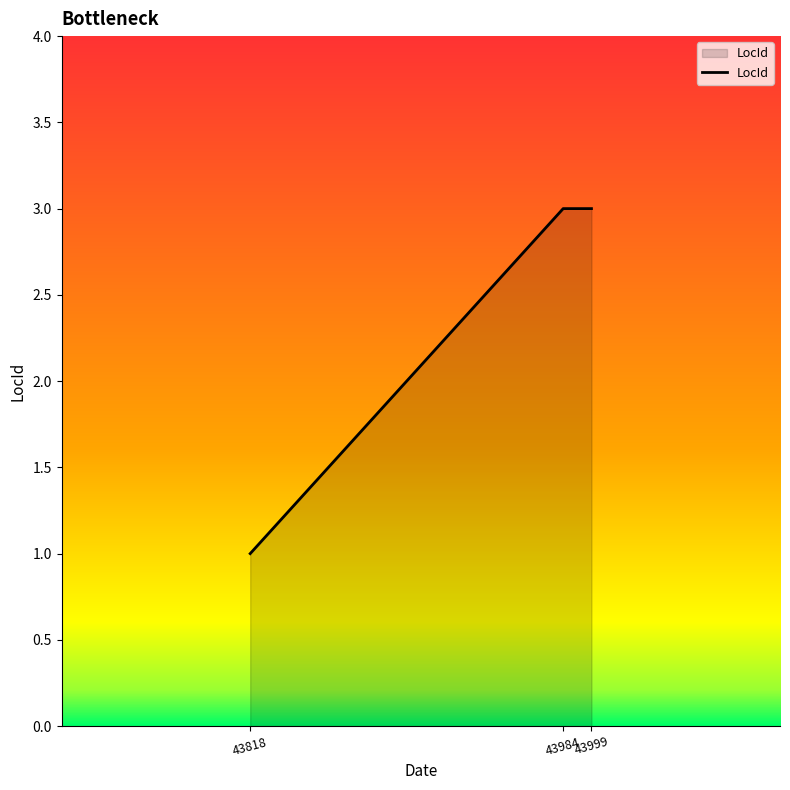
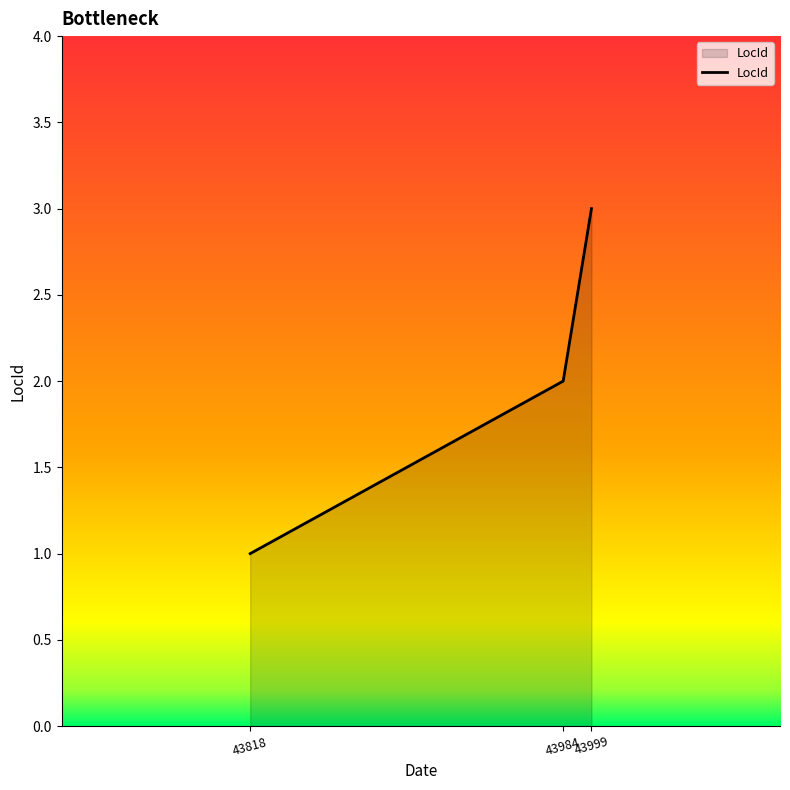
  {
    "43818": 1,
-   "43984": 3,
+   "43984": 2,
    "43999": 3
  }
